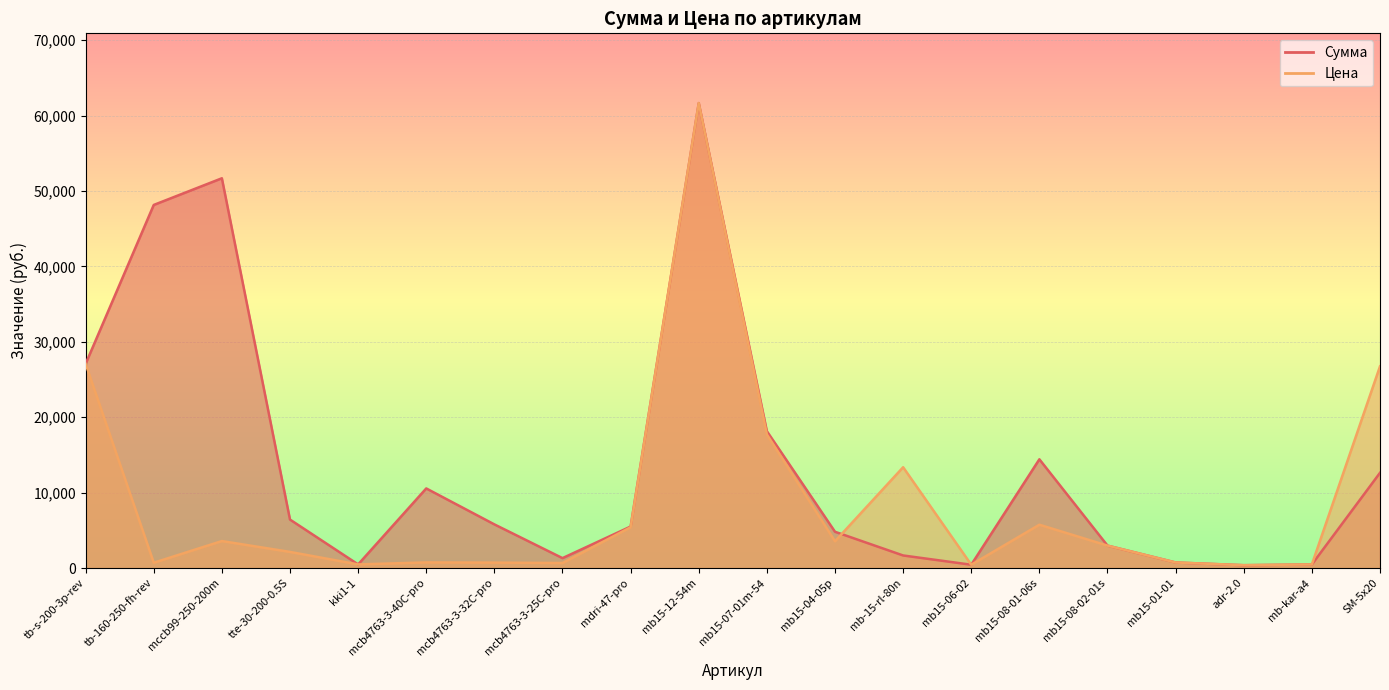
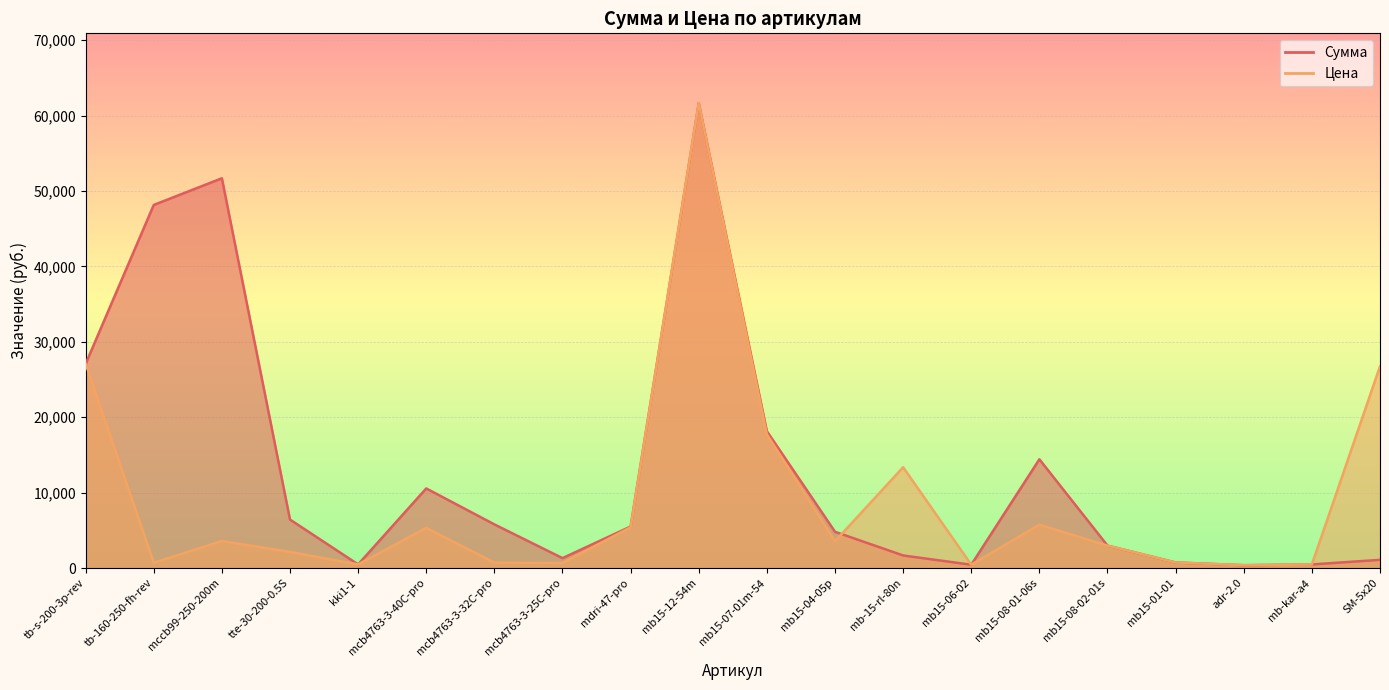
  {
    "Сумма": {
      "tb-160-250-fh-rev": "48,000",
      "mccb99-250-200m": "52,000",
      "tte-30-200-0.5S": "6,000",
      "mcb4763-3-40C-pro": "11,000",
      "mcb4763-3-32C-pro": "6,000",
      "mcb4763-3-25C-pro": "1,000",
      "mb15-07-01m-54": "18,000",
      "mb15-04-05p": "5,000",
      "mb-15-rl-80n": "2,000",
      "mb15-08-01-06s": "14,000",
-     "SM-5x20": "13,000"
+     "SM-5x20": "1,000"
    },
    "Цена": {
      "tb-160-250-fh-rev": "1,000",
      "mccb99-250-200m": "4,000",
      "tte-30-200-0.5S": "2,000",
-     "mcb4763-3-40C-pro": "1,000",
+     "mcb4763-3-40C-pro": "5,000",
      "mcb4763-3-32C-pro": "1,000",
      "mcb4763-3-25C-pro": "1,000",
      "mb15-07-01m-54": "18,000",
      "mb15-04-05p": "4,000",
      "mb-15-rl-80n": "13,000",
      "mb15-08-01-06s": "6,000",
      "SM-5x20": "27,000"
    }
  }
